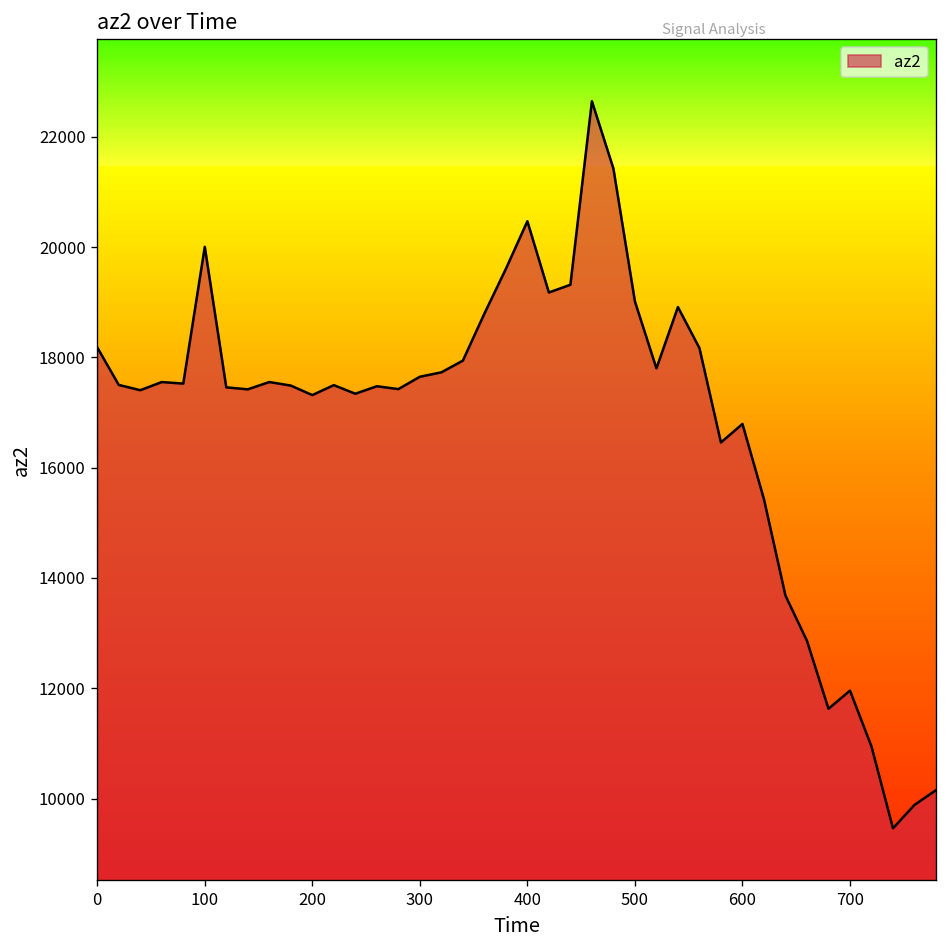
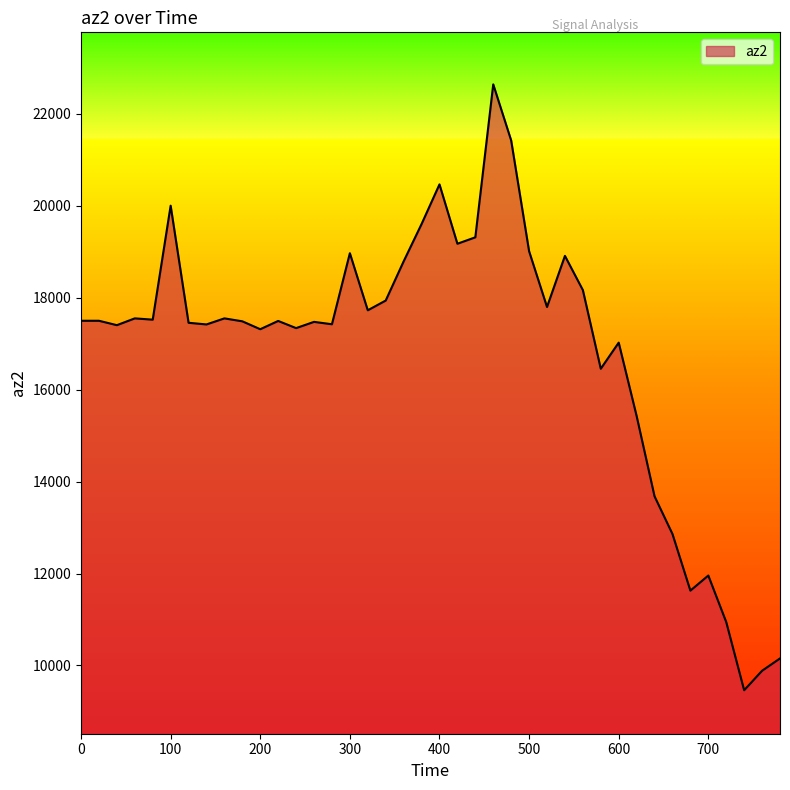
  {
-   "0": 18200,
+   "0": 17500,
    "100": 20000,
    "200": 17300,
-   "300": 17600,
+   "300": 19000,
    "400": 20500,
    "500": 19000,
-   "600": 16800,
+   "600": 17000,
    "700": 12000
  }
